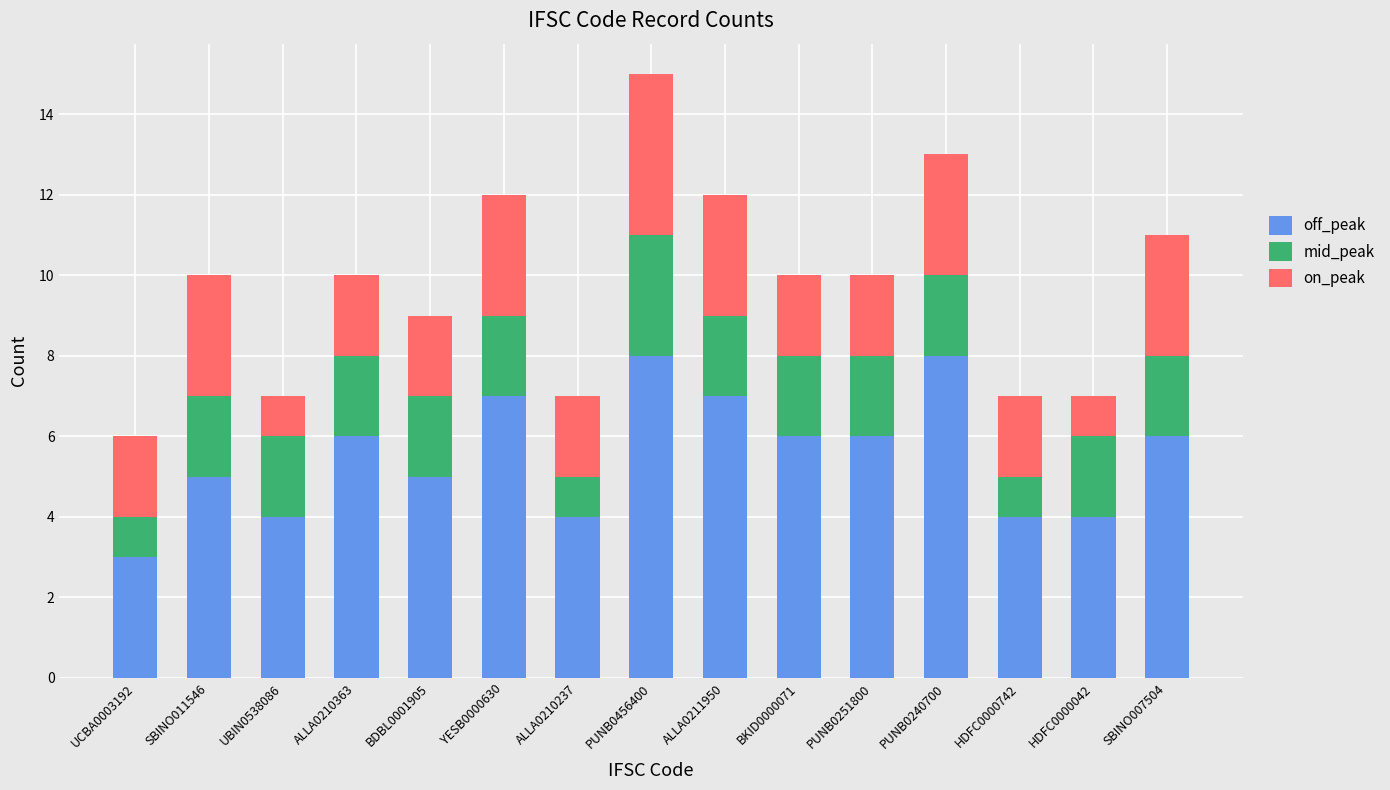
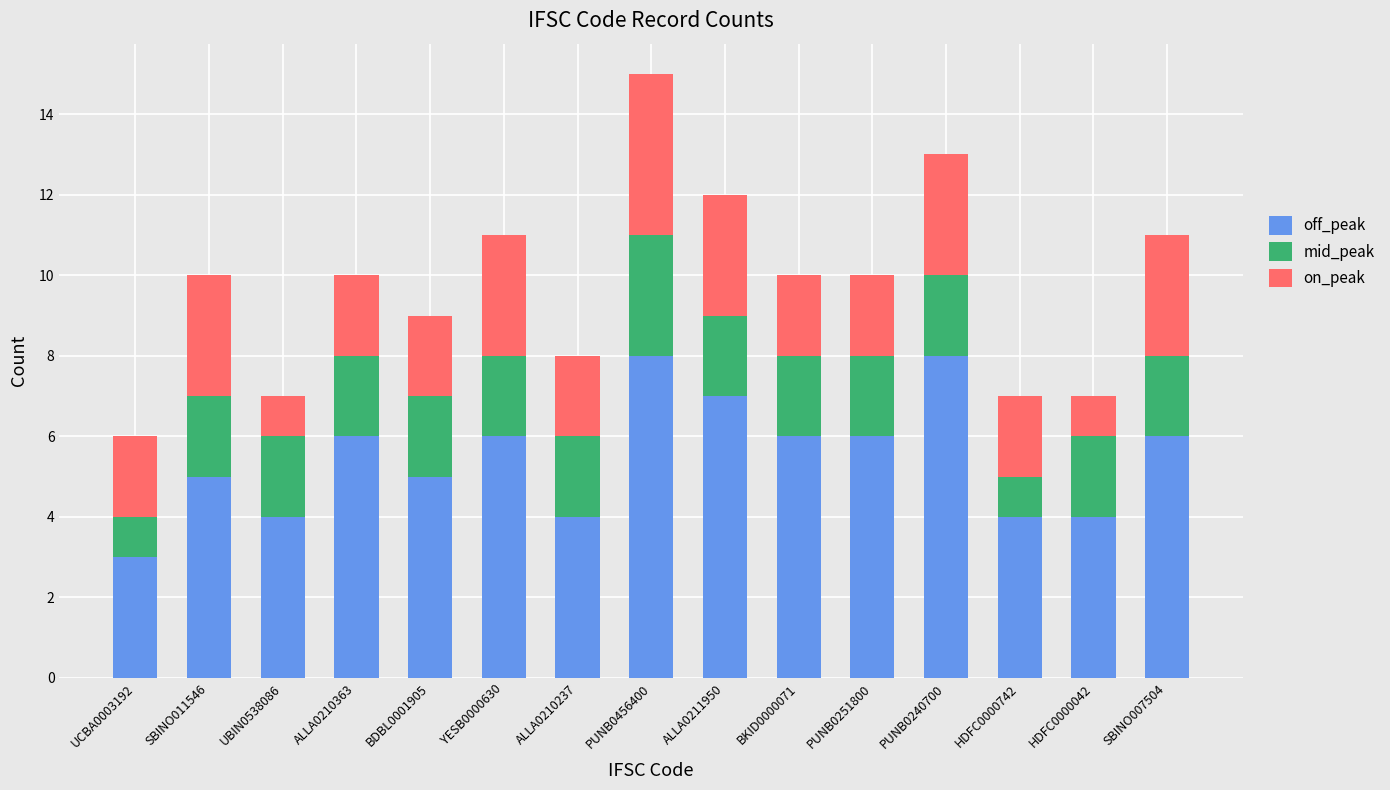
  {
    "off_peak": {
      "UCBA0003192": 3,
      "SBINO011546": 5,
      "UBIN0538086": 4,
      "ALLA0210363": 6,
      "BDBL0001905": 5,
-     "YESB0000630": 7,
+     "YESB0000630": 6,
      "ALLA0210237": 4,
      "PUNB0456400": 8,
      "ALLA0211950": 7,
      "BKID0000071": 6,
      "PUNB0251800": 6,
      "PUNB0240700": 8,
      "HDFC0000742": 4,
      "HDFC0000042": 4,
      "SBINO007504": 6
    },
    "mid_peak": {
      "UCBA0003192": 1,
      "SBINO011546": 2,
      "UBIN0538086": 2,
      "ALLA0210363": 2,
      "BDBL0001905": 2,
      "YESB0000630": 2,
-     "ALLA0210237": 1,
+     "ALLA0210237": 2,
      "PUNB0456400": 3,
      "ALLA0211950": 2,
      "BKID0000071": 2,
      "PUNB0251800": 2,
      "PUNB0240700": 2,
      "HDFC0000742": 1,
      "HDFC0000042": 2,
      "SBINO007504": 2
    },
    "on_peak": {
      "UCBA0003192": 2,
      "SBINO011546": 3,
      "UBIN0538086": 1,
      "ALLA0210363": 2,
      "BDBL0001905": 2,
      "YESB0000630": 3,
      "ALLA0210237": 2,
      "PUNB0456400": 4,
      "ALLA0211950": 3,
      "BKID0000071": 2,
      "PUNB0251800": 2,
      "PUNB0240700": 3,
      "HDFC0000742": 2,
      "HDFC0000042": 1,
      "SBINO007504": 3
    }
  }
